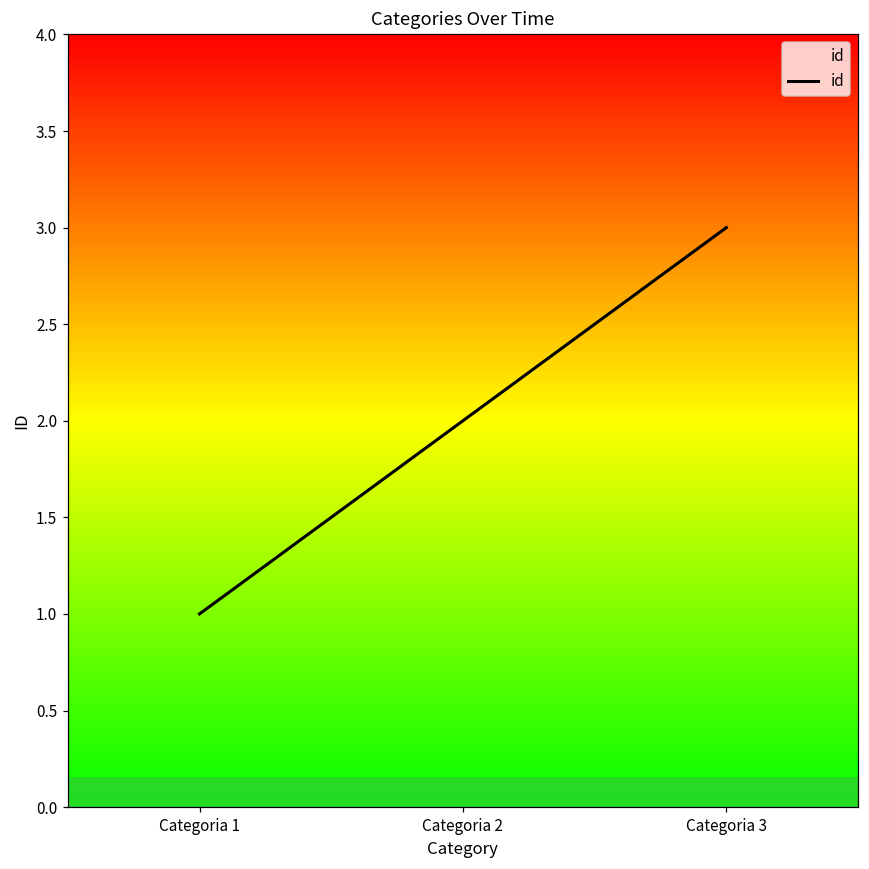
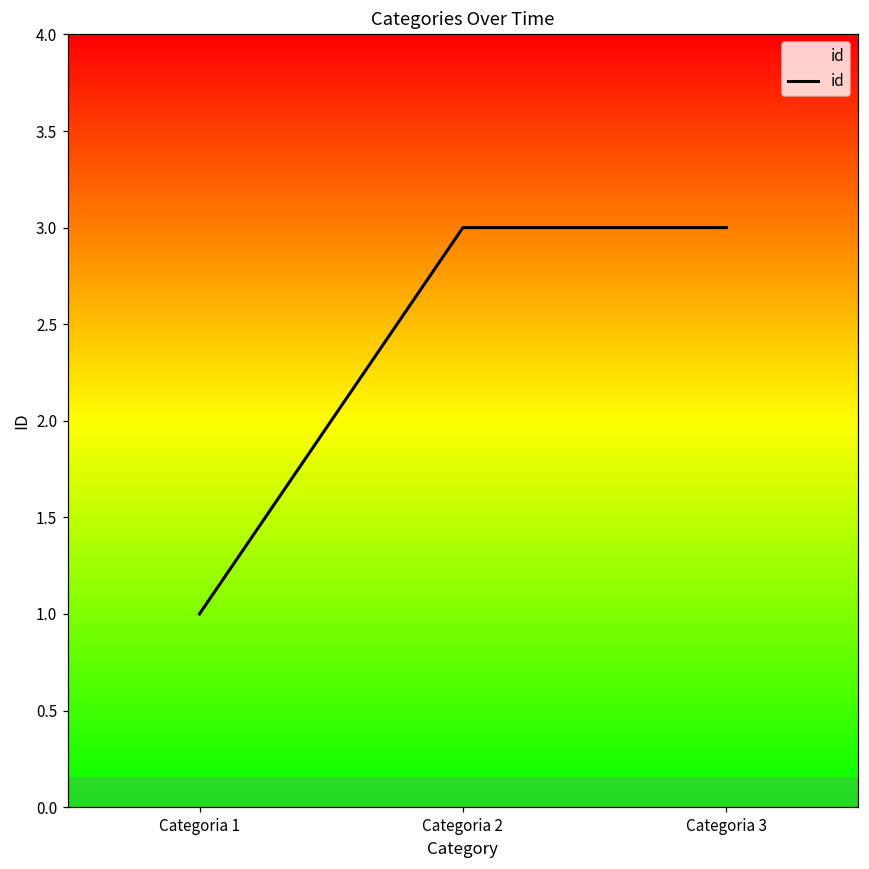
  {
    "Categoria 1": 1,
-   "Categoria 2": 2,
+   "Categoria 2": 3,
    "Categoria 3": 3
  }
